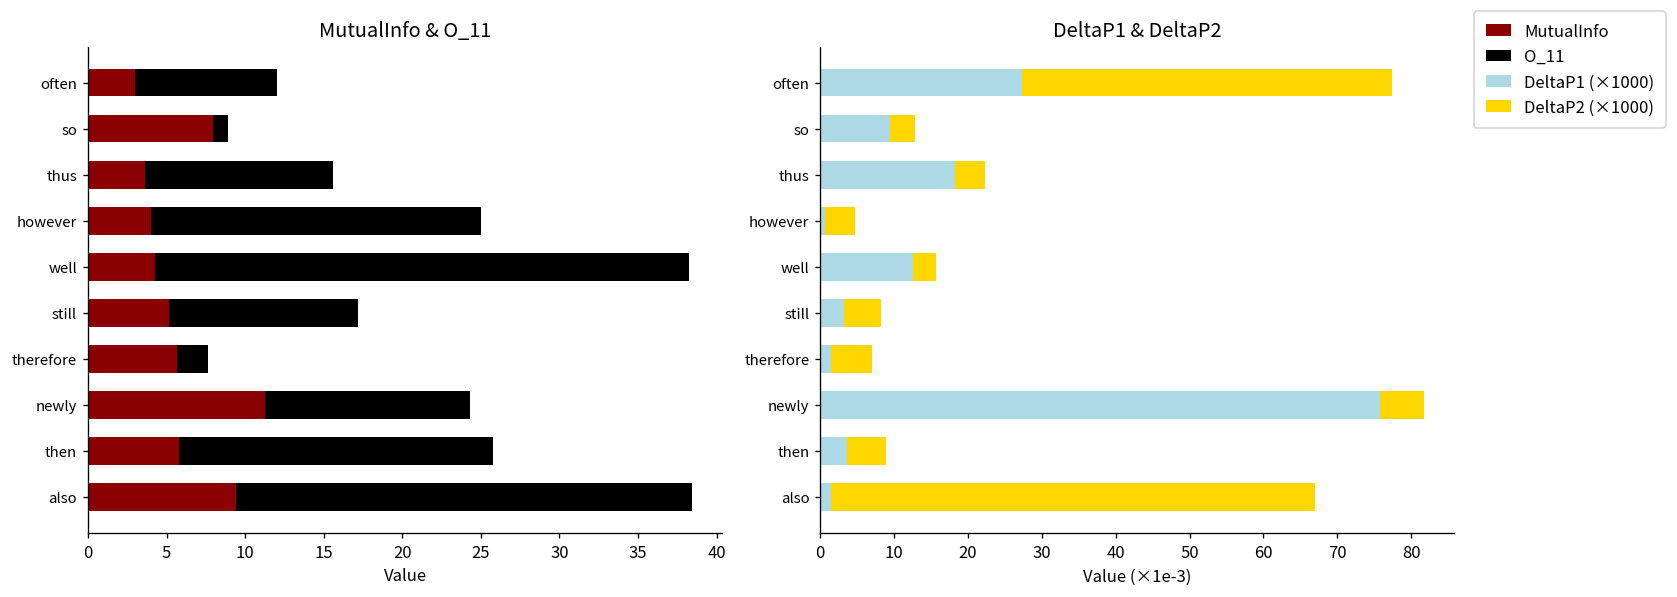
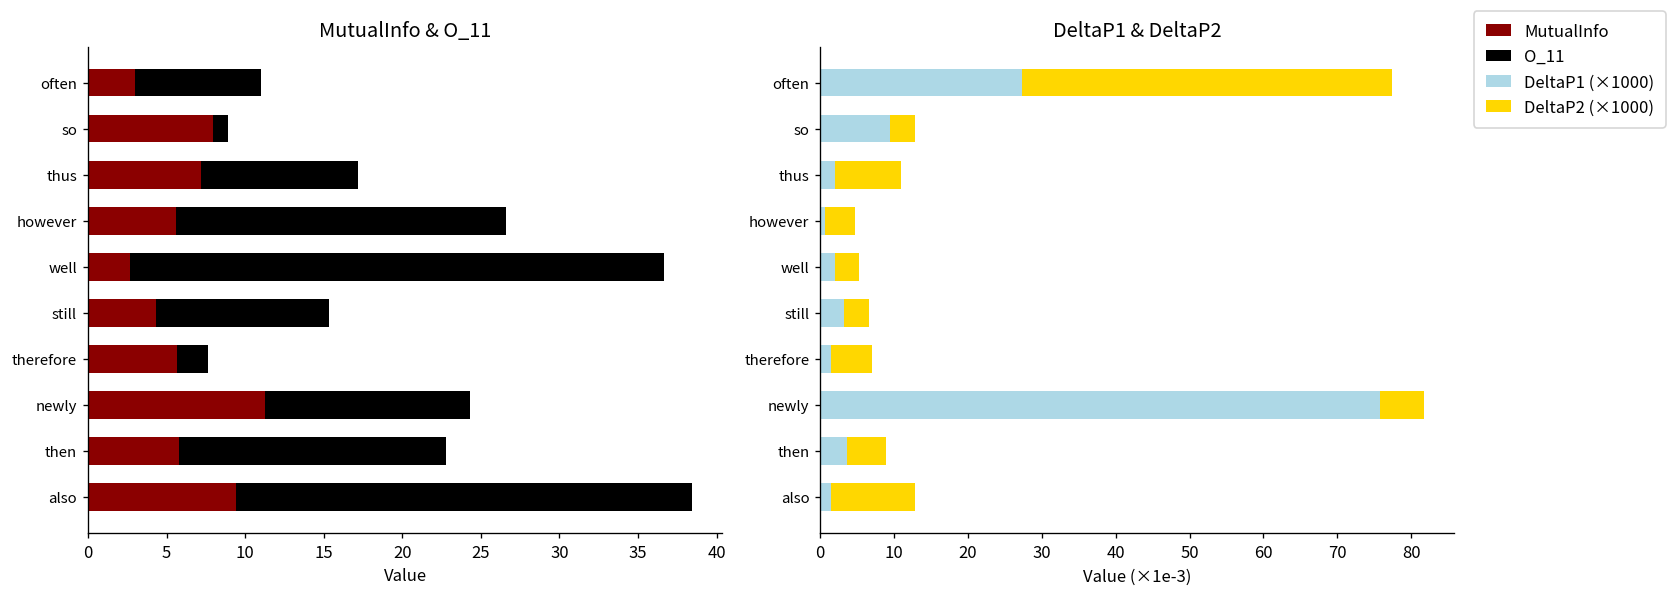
  {
    "MutualInfo & O_11": {
      "MutualInfo": {
        "often": 3.0,
        "so": 7.9,
-       "thus": 3.6,
-       "however": 4.0,
-       "well": 4.2,
-       "still": 5.2,
+       "thus": 7.2,
+       "however": 5.6,
+       "well": 2.7,
+       "still": 4.3,
        "therefore": 5.7,
        "newly": 11.3,
        "then": 5.8,
        "also": 9.4
      },
      "O_11": {
-       "often": 9,
+       "often": 8,
        "so": 1,
-       "thus": 12,
+       "thus": 10,
        "however": 21,
        "well": 34,
-       "still": 12,
+       "still": 11,
        "therefore": 2,
        "newly": 13,
-       "then": 20,
+       "then": 17,
        "also": 29
      }
    },
    "DeltaP1 & DeltaP2": {
      "DeltaP1 (×1000)": {
        "often": 27,
        "so": 10,
-       "thus": 18,
+       "thus": 2,
        "however": 1,
-       "well": 13,
+       "well": 2,
        "still": 3,
        "therefore": 2,
        "newly": 76,
        "then": 4,
        "also": 1
      },
      "DeltaP2 (×1000)": {
        "often": 50,
        "so": 3,
-       "thus": 4,
+       "thus": 9,
        "however": 4,
        "well": 3,
-       "still": 5,
+       "still": 3,
        "therefore": 6,
        "newly": 6,
        "then": 5,
-       "also": 66
+       "also": 11
      }
    }
  }
